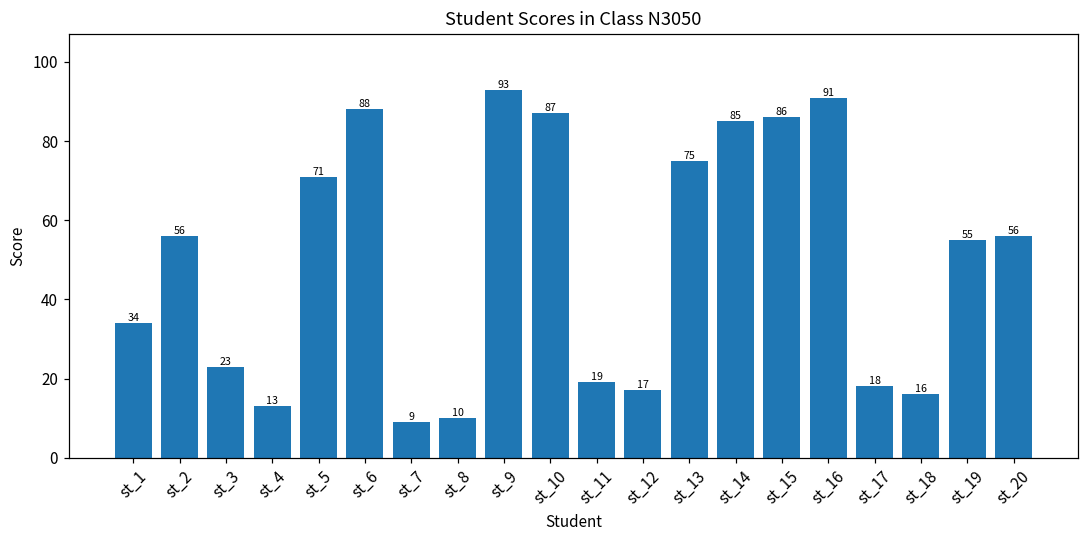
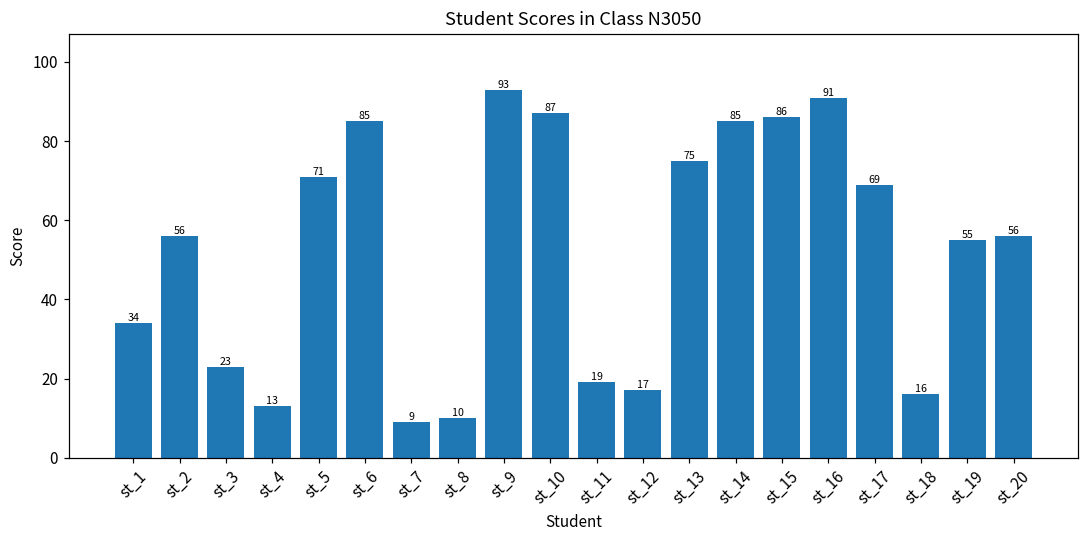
  {
    "st_1": 34,
    "st_2": 56,
    "st_3": 23,
    "st_4": 13,
    "st_5": 71,
-   "st_6": 88,
+   "st_6": 85,
    "st_7": 9,
    "st_8": 10,
    "st_9": 93,
    "st_10": 87,
    "st_11": 19,
    "st_12": 17,
    "st_13": 75,
    "st_14": 85,
    "st_15": 86,
    "st_16": 91,
-   "st_17": 18,
+   "st_17": 69,
    "st_18": 16,
    "st_19": 55,
    "st_20": 56
  }
